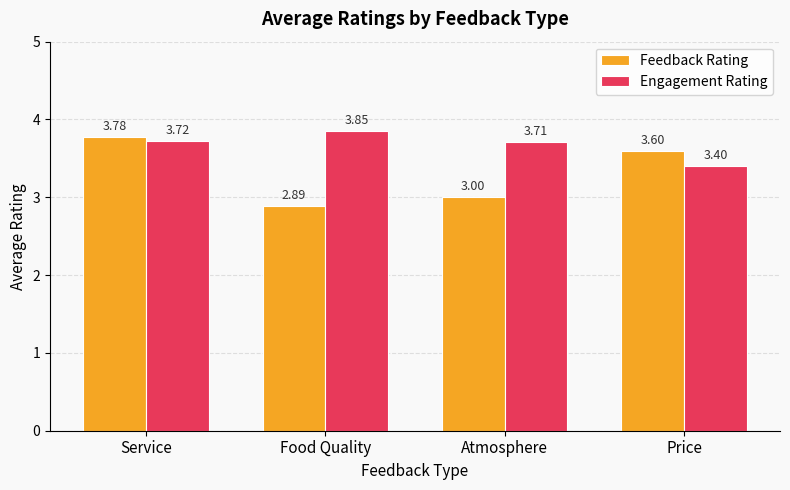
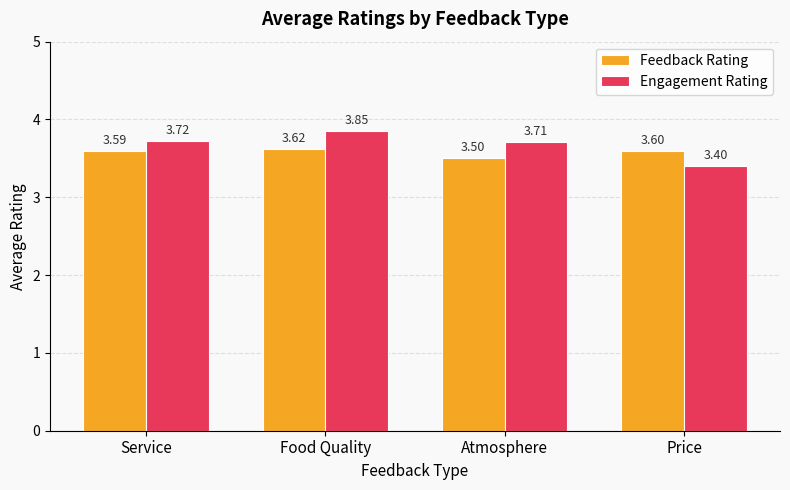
  {
    "Feedback Rating": {
-     "Service": 3.78,
-     "Food Quality": 2.89,
-     "Atmosphere": 3.00,
+     "Service": 3.59,
+     "Food Quality": 3.62,
+     "Atmosphere": 3.50,
      "Price": 3.60
    },
    "Engagement Rating": {
      "Service": 3.72,
      "Food Quality": 3.85,
      "Atmosphere": 3.71,
      "Price": 3.40
    }
  }
